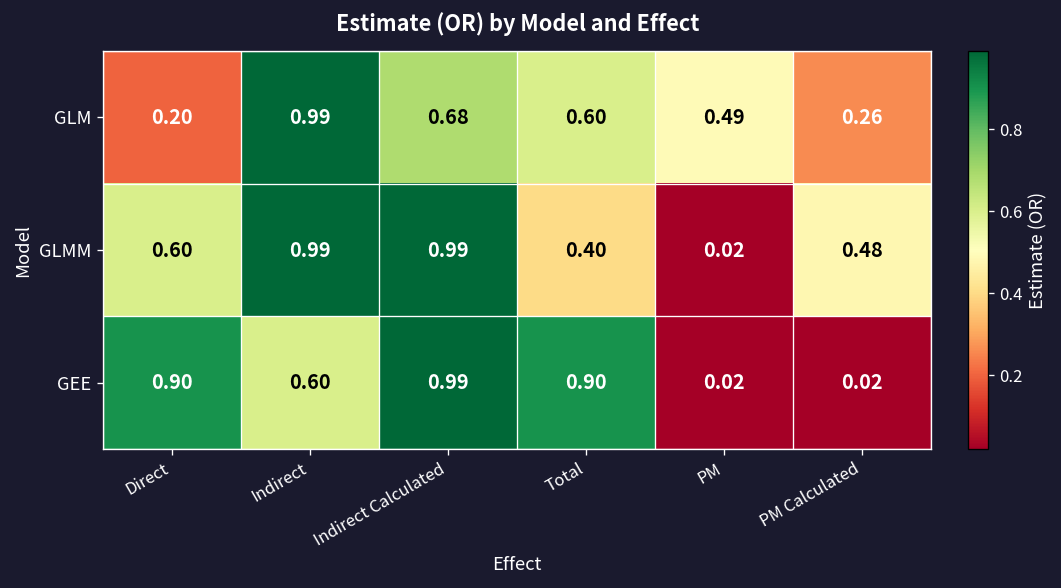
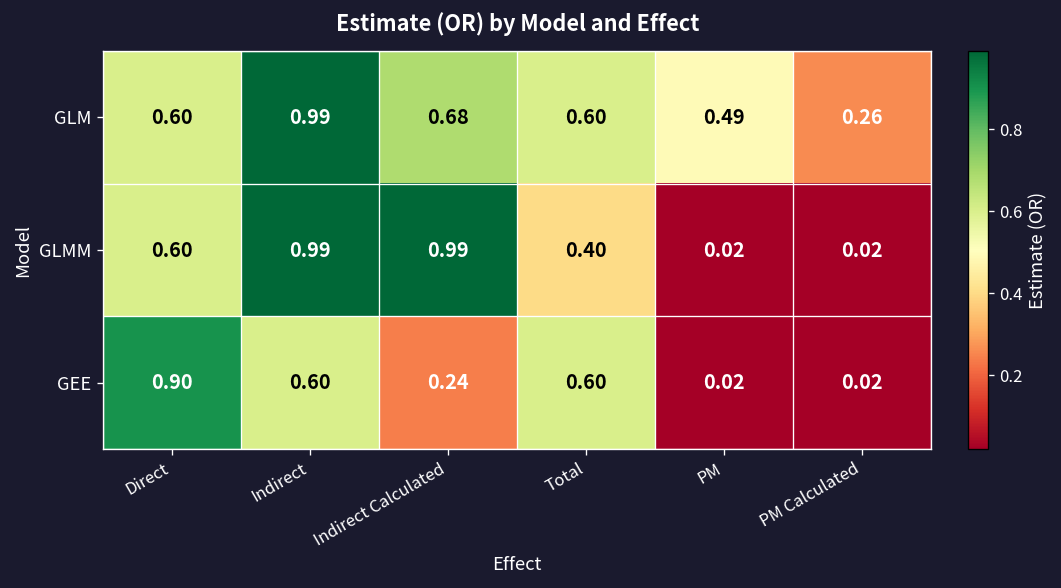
  {
    "GLM": {
-     "Direct": 0.20,
+     "Direct": 0.60,
      "Indirect": 0.99,
      "Indirect Calculated": 0.68,
      "Total": 0.60,
      "PM": 0.49,
      "PM Calculated": 0.26
    },
    "GLMM": {
      "Direct": 0.60,
      "Indirect": 0.99,
      "Indirect Calculated": 0.99,
      "Total": 0.40,
      "PM": 0.02,
-     "PM Calculated": 0.48
+     "PM Calculated": 0.02
    },
    "GEE": {
      "Direct": 0.90,
      "Indirect": 0.60,
-     "Indirect Calculated": 0.99,
-     "Total": 0.90,
+     "Indirect Calculated": 0.24,
+     "Total": 0.60,
      "PM": 0.02,
      "PM Calculated": 0.02
    }
  }
